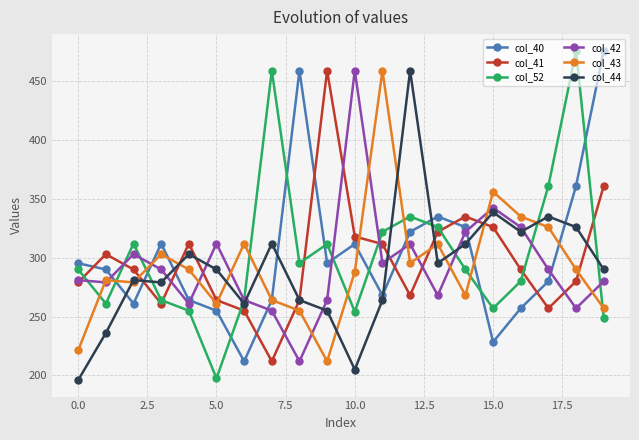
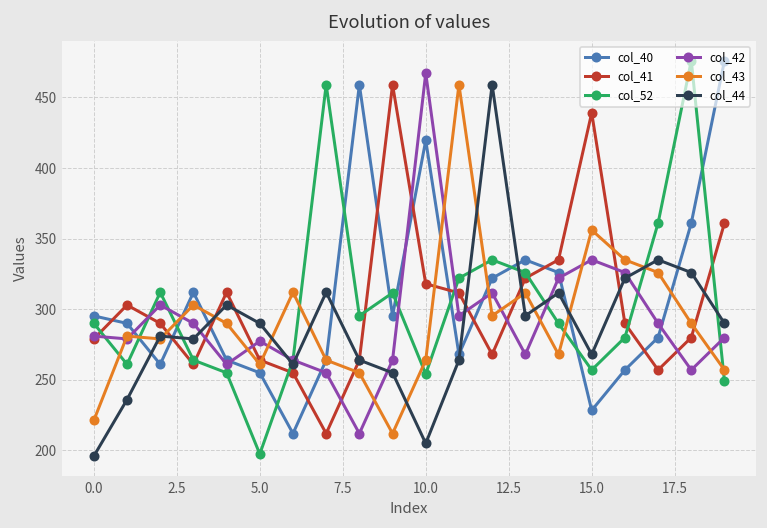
  {
    "col_40": {
      "0.0": 295,
      "5.0": 255,
-     "10.0": 312,
+     "10.0": 420,
      "15.0": 228
    },
    "col_41": {
      "5.0": 264,
      "10.0": 318,
-     "15.0": 326
+     "15.0": 439
    },
    "col_52": {
      "0.0": 290,
      "5.0": 198,
      "10.0": 254,
      "15.0": 257
    },
    "col_42": {
-     "5.0": 312,
-     "10.0": 459,
-     "15.0": 342
+     "5.0": 277,
+     "10.0": 467,
+     "15.0": 335
    },
    "col_43": {
      "0.0": 221,
      "5.0": 261,
-     "10.0": 288,
+     "10.0": 264,
      "15.0": 356
    },
    "col_44": {
      "0.0": 196,
      "5.0": 290,
      "10.0": 205,
-     "15.0": 339
+     "15.0": 268
    }
  }
